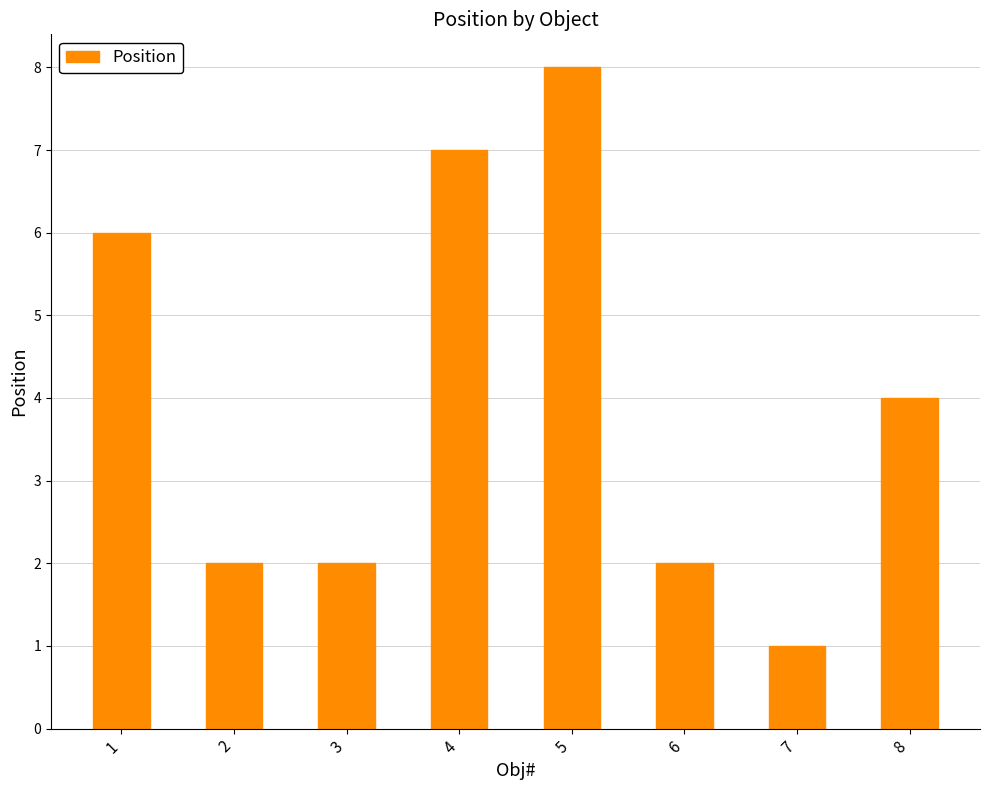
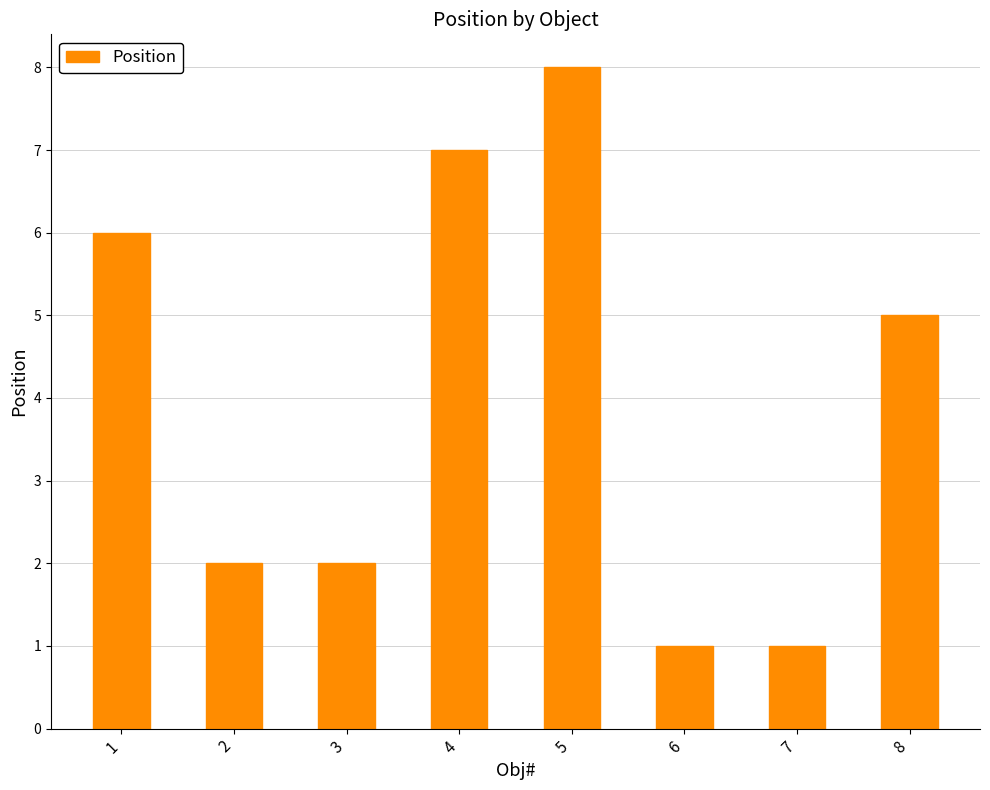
  {
    "1": 6,
    "2": 2,
    "3": 2,
    "4": 7,
    "5": 8,
-   "6": 2,
+   "6": 1,
    "7": 1,
-   "8": 4
+   "8": 5
  }
